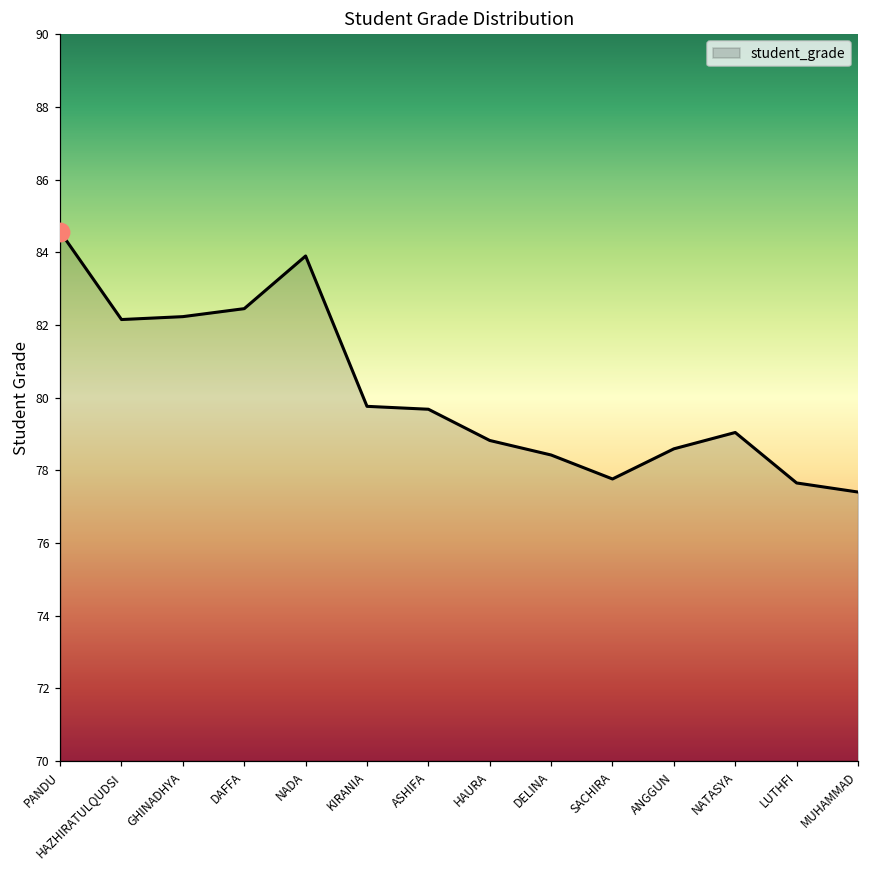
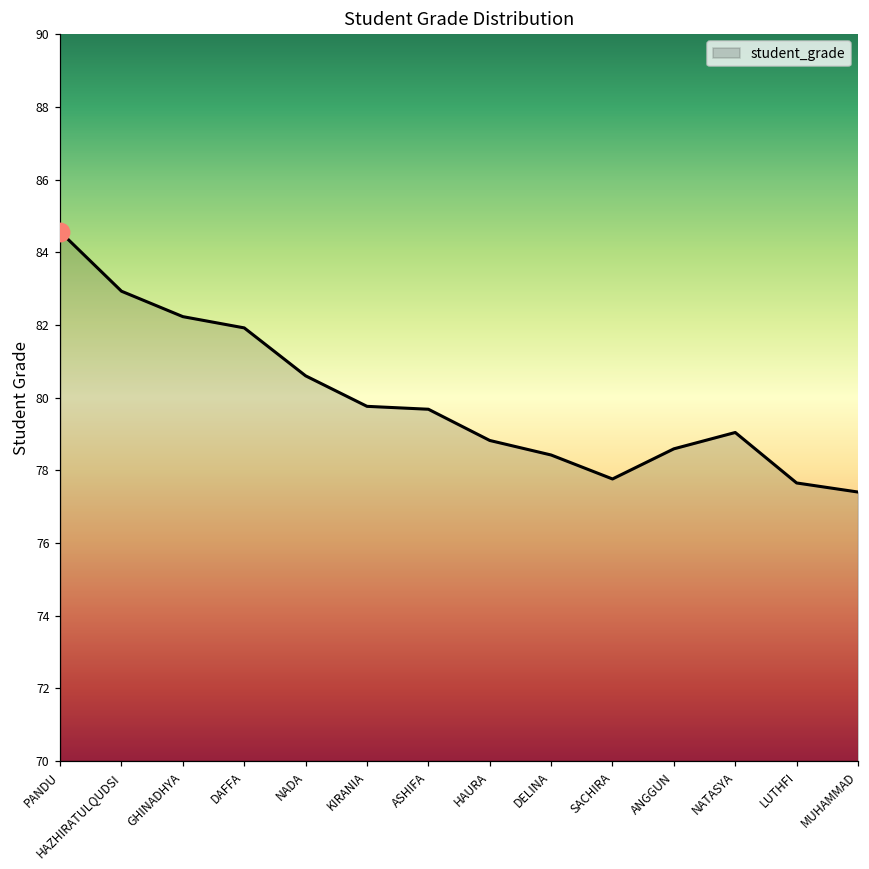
  {
    "student_grade": {
-     "HAZHIRATULQUDSI": 82.2,
+     "HAZHIRATULQUDSI": 82.9,
      "GHINADHYA": 82.2,
-     "DAFFA": 82.5,
-     "NADA": 83.9,
+     "DAFFA": 81.9,
+     "NADA": 80.6,
      "KIRANIA": 79.8,
      "ASHIFA": 79.7,
      "HAURA": 78.8,
      "DELINA": 78.4,
      "SACHIRA": 77.8,
      "ANGGUN": 78.6,
      "NATASYA": 79.0,
      "LUTHFI": 77.7,
      "MUHAMMAD": 77.4
    }
  }
